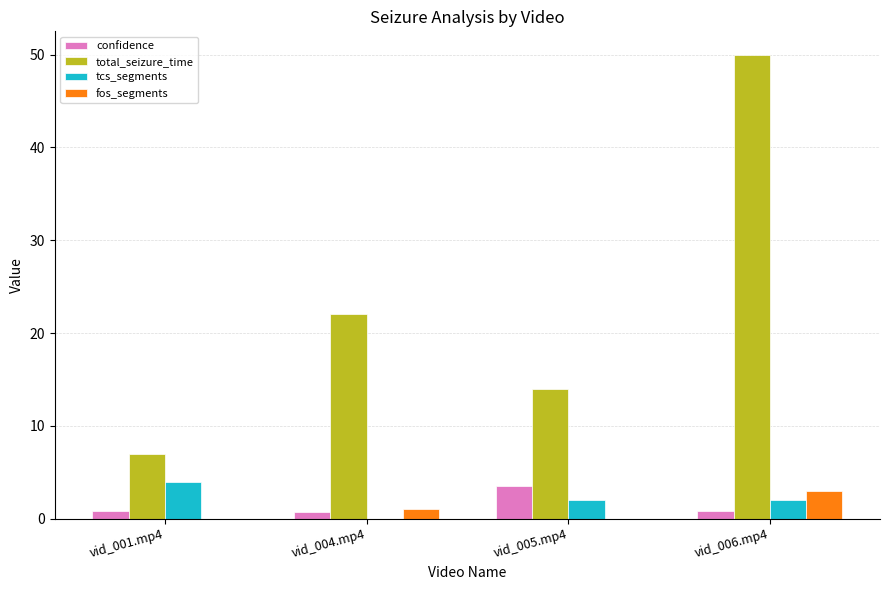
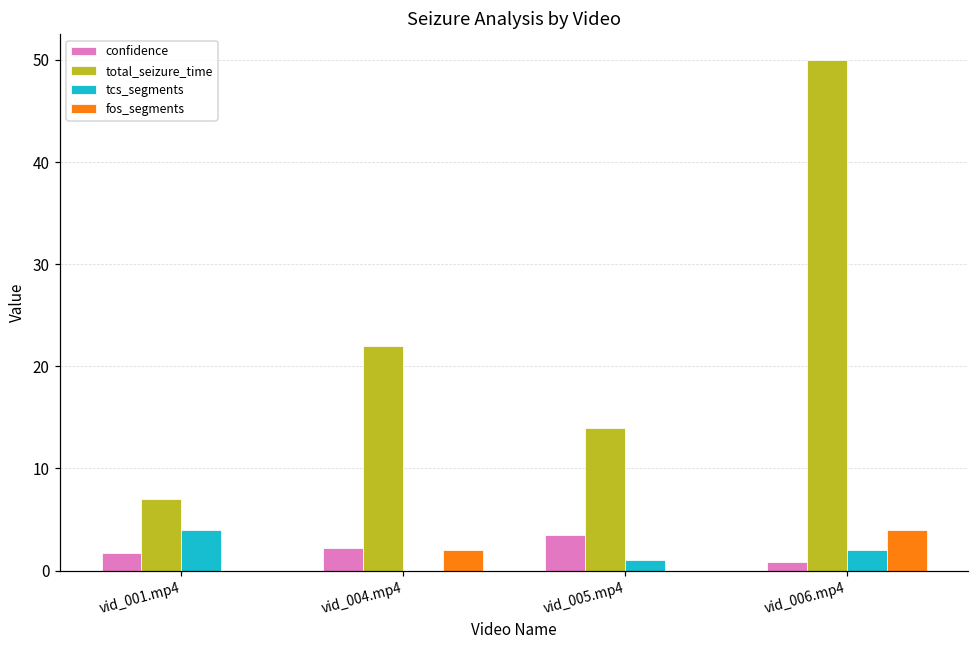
  {
    "confidence": {
-     "vid_001.mp4": 1,
-     "vid_004.mp4": 1,
+     "vid_001.mp4": 2,
+     "vid_004.mp4": 2,
      "vid_005.mp4": 4,
      "vid_006.mp4": 1
    },
    "total_seizure_time": {
      "vid_001.mp4": 7,
      "vid_004.mp4": 22,
      "vid_005.mp4": 14,
      "vid_006.mp4": 50
    },
    "tcs_segments": {
      "vid_001.mp4": 4,
      "vid_004.mp4": 0,
-     "vid_005.mp4": 2,
+     "vid_005.mp4": 1,
      "vid_006.mp4": 2
    },
    "fos_segments": {
      "vid_001.mp4": 0,
-     "vid_004.mp4": 1,
+     "vid_004.mp4": 2,
      "vid_005.mp4": 0,
-     "vid_006.mp4": 3
+     "vid_006.mp4": 4
    }
  }
